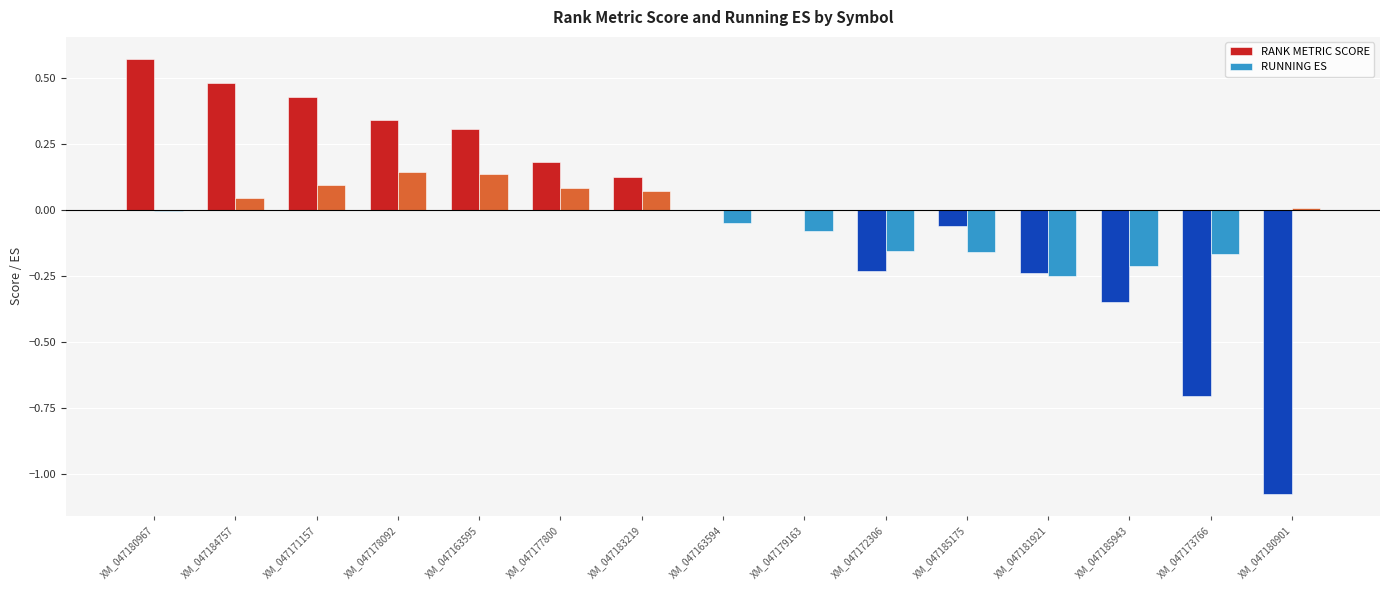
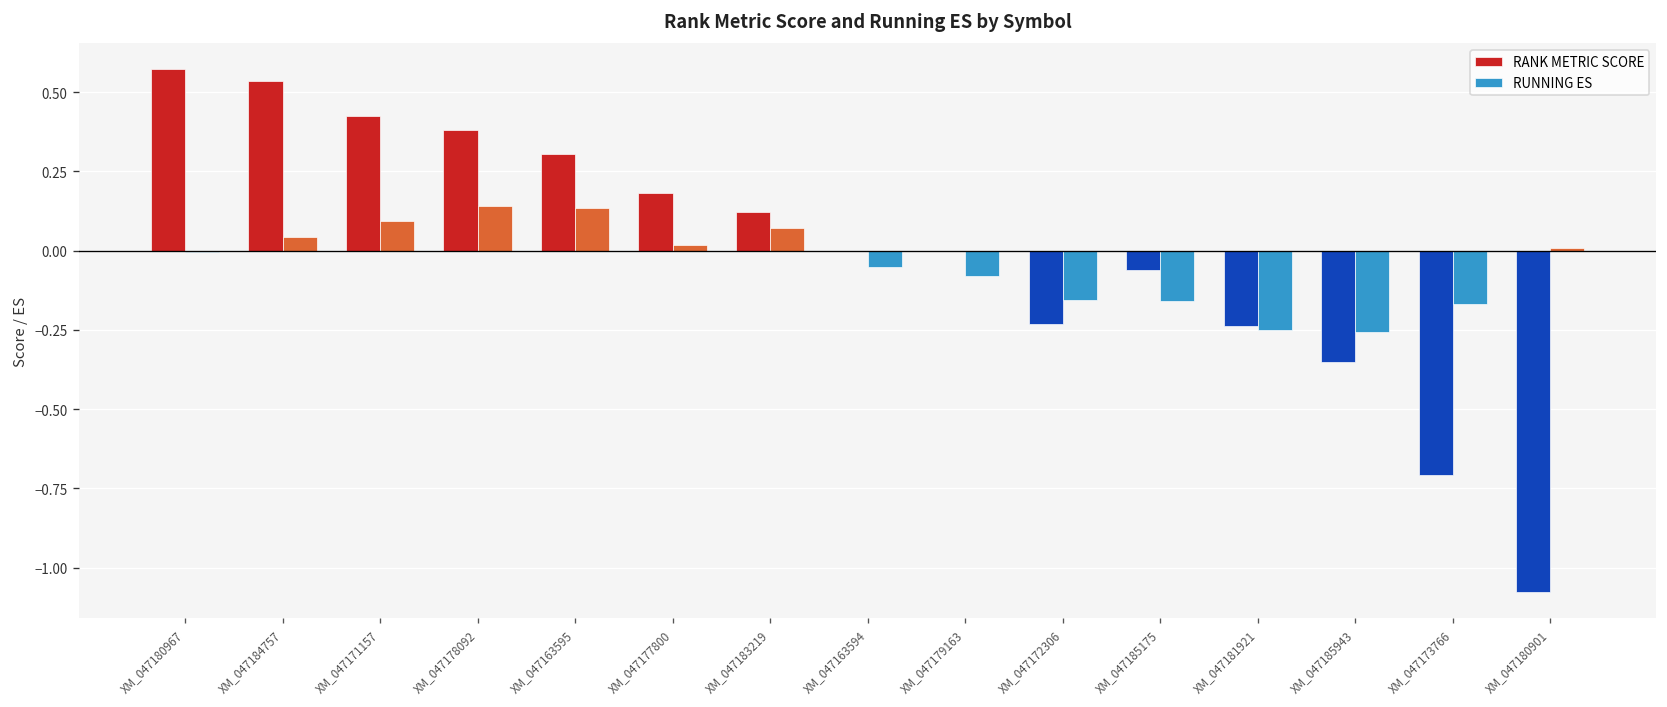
  {
    "RANK METRIC SCORE": {
      "XM_047180967": 0.57,
-     "XM_047184757": 0.48,
+     "XM_047184757": 0.54,
      "XM_047171157": 0.42,
-     "XM_047178092": 0.34,
+     "XM_047178092": 0.38,
      "XM_047163595": 0.30,
      "XM_047177800": 0.18,
      "XM_047183219": 0.12,
      "XM_047163594": 0.00,
      "XM_047179163": 0.00,
      "XM_047172306": -0.23,
      "XM_047185175": -0.06,
      "XM_047181921": -0.24,
      "XM_047185943": -0.35,
      "XM_047173766": -0.71,
      "XM_047180901": -1.08
    },
    "RUNNING ES": {
      "XM_047184757": 0.04,
      "XM_047171157": 0.09,
      "XM_047178092": 0.14,
      "XM_047163595": 0.13,
-     "XM_047177800": 0.08,
+     "XM_047177800": 0.02,
      "XM_047183219": 0.07,
      "XM_047163594": -0.05,
      "XM_047179163": -0.08,
      "XM_047172306": -0.16,
      "XM_047185175": -0.16,
      "XM_047181921": -0.25,
-     "XM_047185943": -0.21,
+     "XM_047185943": -0.26,
      "XM_047173766": -0.17
    }
  }
